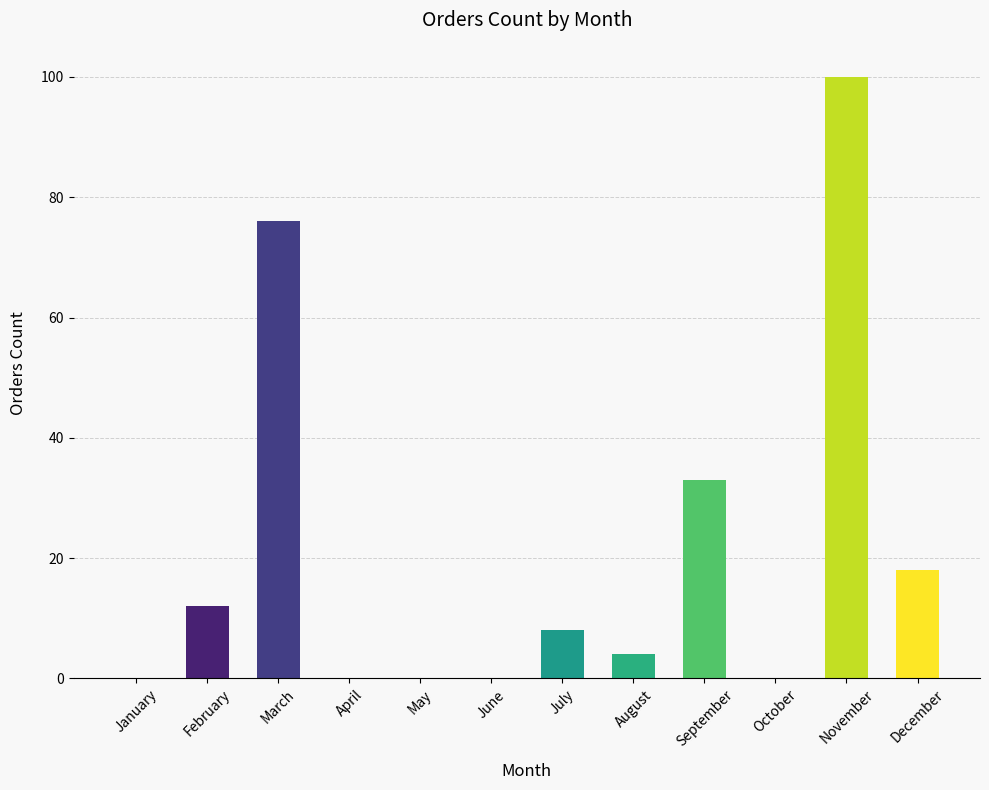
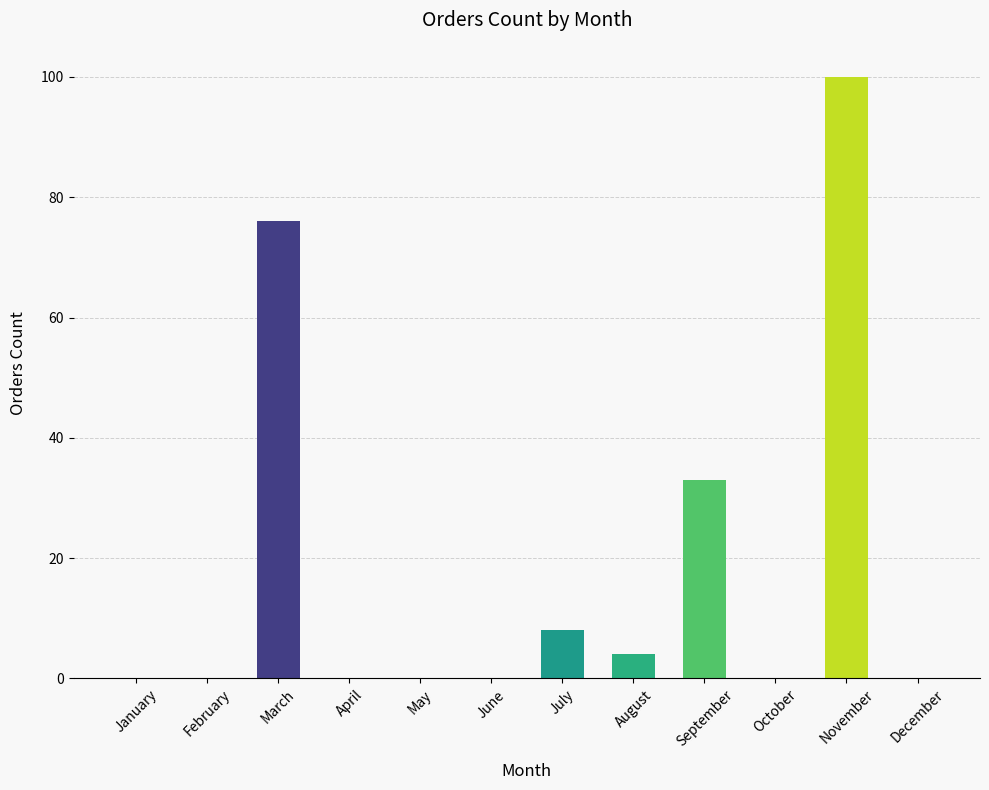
  {
    "January": 0,
-   "February": 12,
+   "February": 0,
    "March": 76,
    "April": 0,
    "May": 0,
    "June": 0,
    "July": 8,
    "August": 4,
    "September": 33,
    "October": 0,
    "November": 100,
-   "December": 18
+   "December": 0
  }
